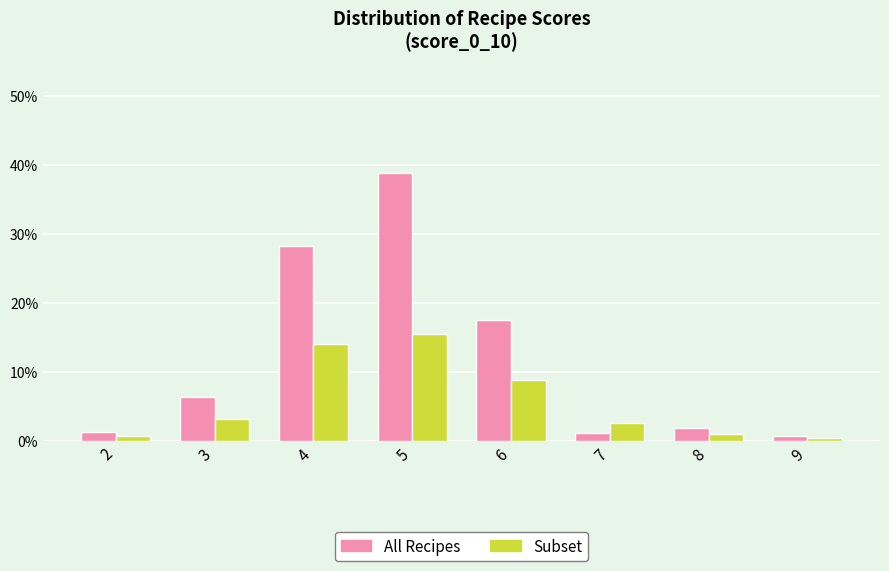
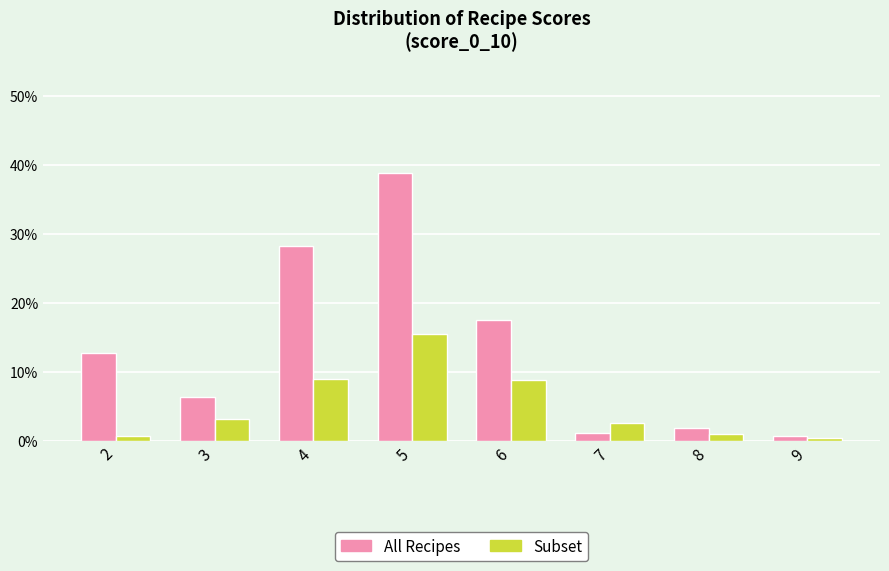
  {
    "All Recipes": {
-     "2": "1%",
+     "2": "13%",
      "3": "6%",
      "4": "28%",
      "5": "39%",
      "6": "18%",
      "7": "1%",
      "8": "2%",
      "9": "1%"
    },
    "Subset": {
      "2": "1%",
      "3": "3%",
-     "4": "14%",
+     "4": "9%",
      "5": "16%",
      "6": "9%",
      "7": "3%",
      "8": "1%"
    }
  }
